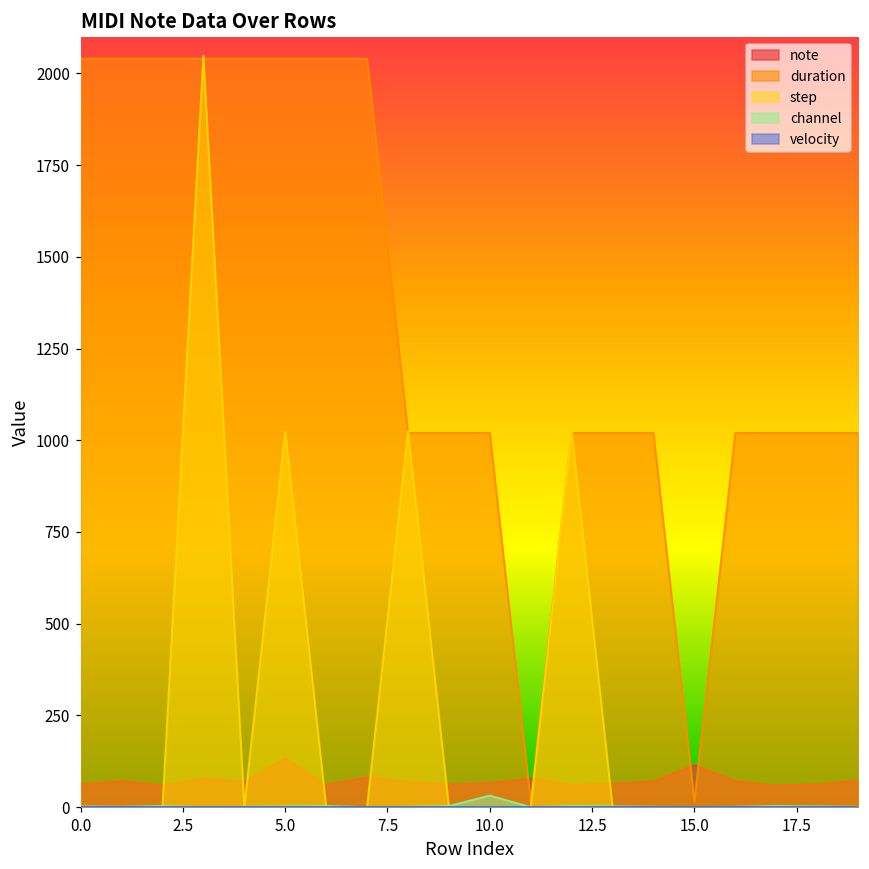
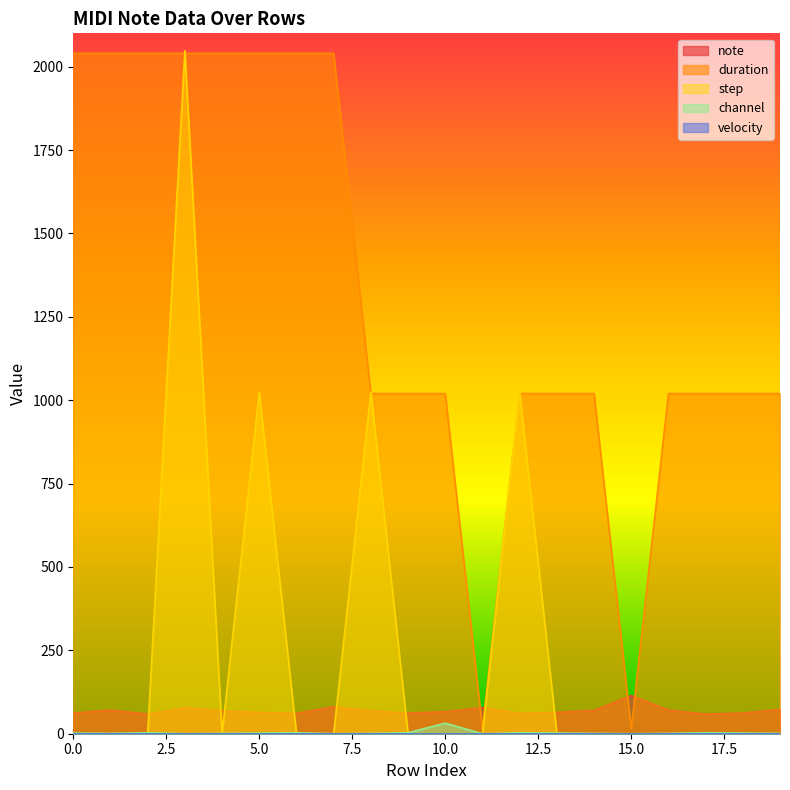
  {
    "note": {
      "0.0": 60,
-     "5.0": 130,
+     "5.0": 60,
      "10.0": 70,
      "15.0": 110
    },
    "channel": {
      "10.0": 30
    }
  }
